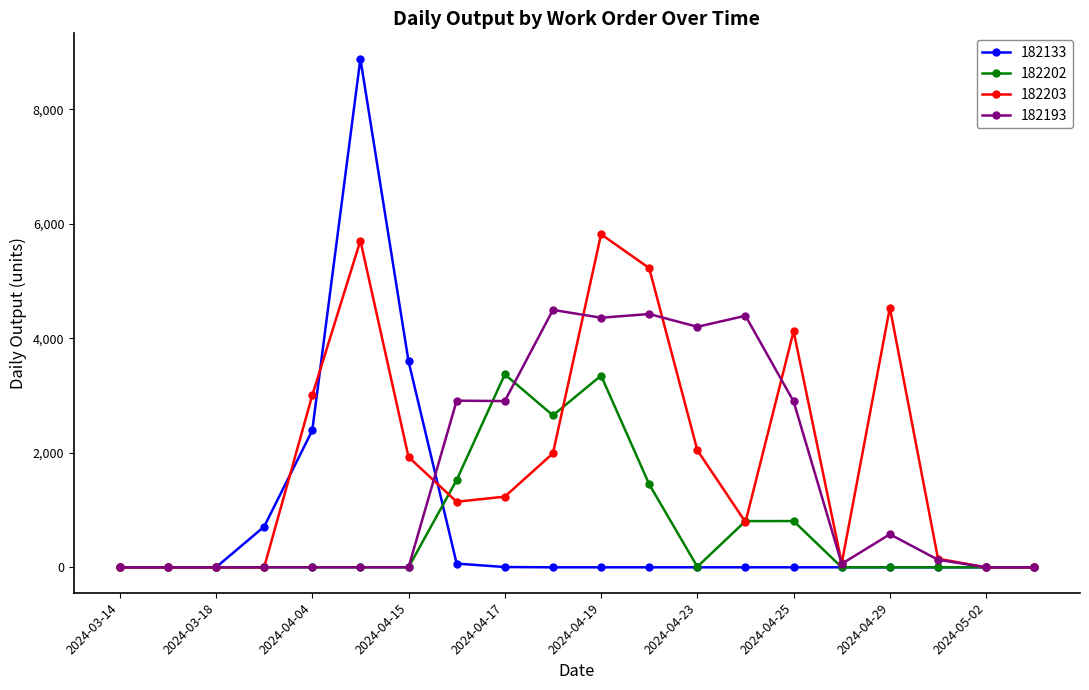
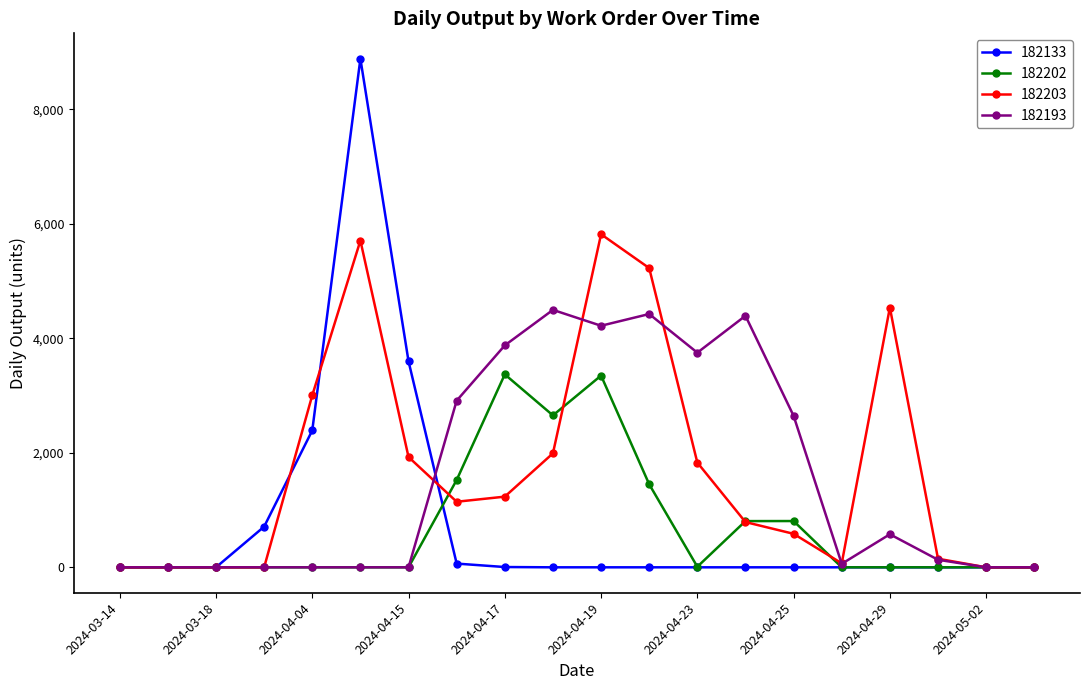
  {
    "182133": {
      "2024-04-04": "2,400",
      "2024-04-15": "3,600",
      "2024-04-17": "0",
      "2024-04-19": "0",
      "2024-04-25": "0"
    },
    "182202": {
      "2024-04-17": "3,400",
      "2024-04-19": "3,300",
      "2024-04-25": "800"
    },
    "182203": {
      "2024-04-04": "3,000",
      "2024-04-15": "1,900",
      "2024-04-17": "1,200",
      "2024-04-19": "5,800",
-     "2024-04-23": "2,000",
-     "2024-04-25": "4,100",
+     "2024-04-23": "1,800",
+     "2024-04-25": "600",
      "2024-04-29": "4,500"
    },
    "182193": {
-     "2024-04-17": "2,900",
-     "2024-04-19": "4,400",
-     "2024-04-23": "4,200",
-     "2024-04-25": "2,900",
+     "2024-04-17": "3,900",
+     "2024-04-19": "4,200",
+     "2024-04-23": "3,700",
+     "2024-04-25": "2,600",
      "2024-04-29": "600"
    }
  }
